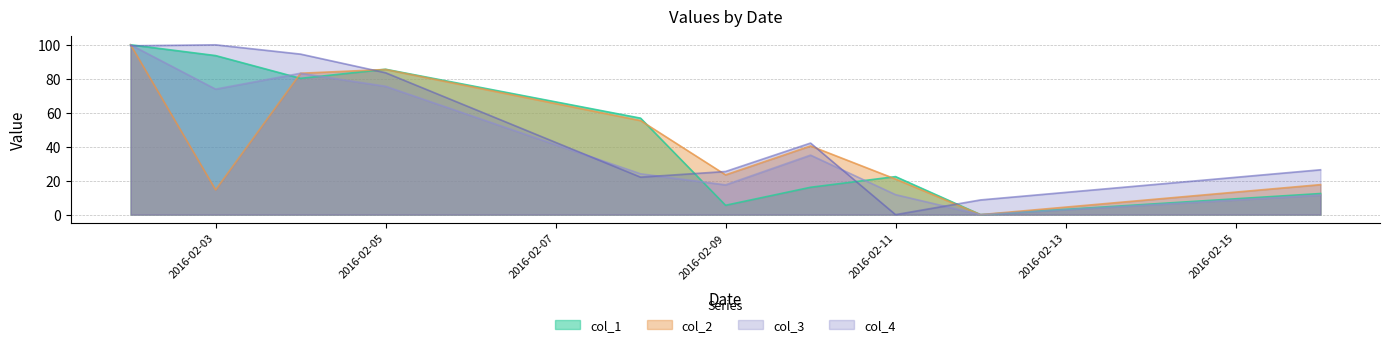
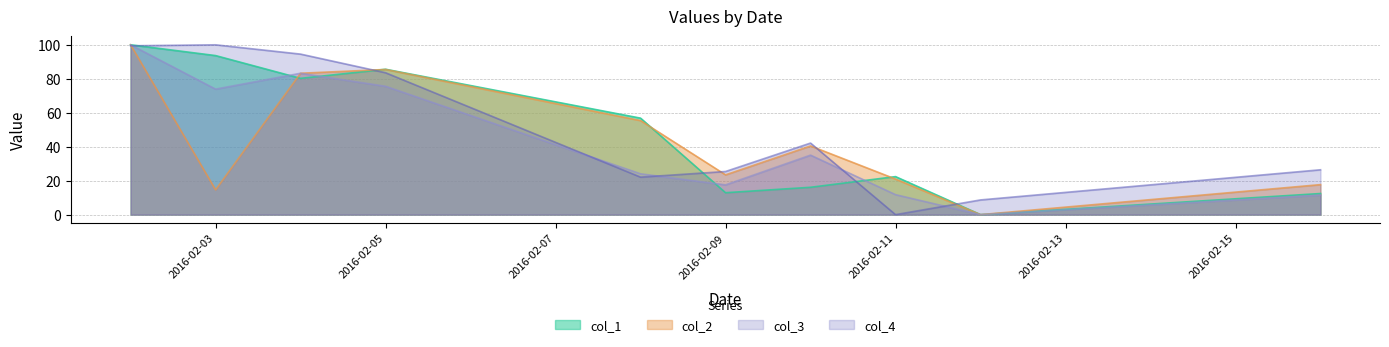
  {
    "col_1": {
      "2016-02-03": 94,
-     "2016-02-09": 6
+     "2016-02-09": 13
    },
    "col_2": {
      "2016-02-03": 15,
      "2016-02-09": 23
    }
  }
